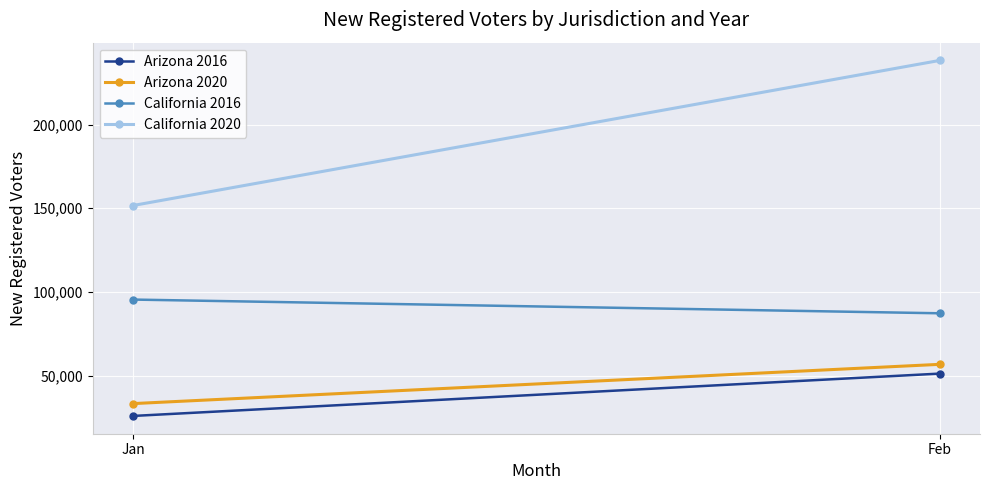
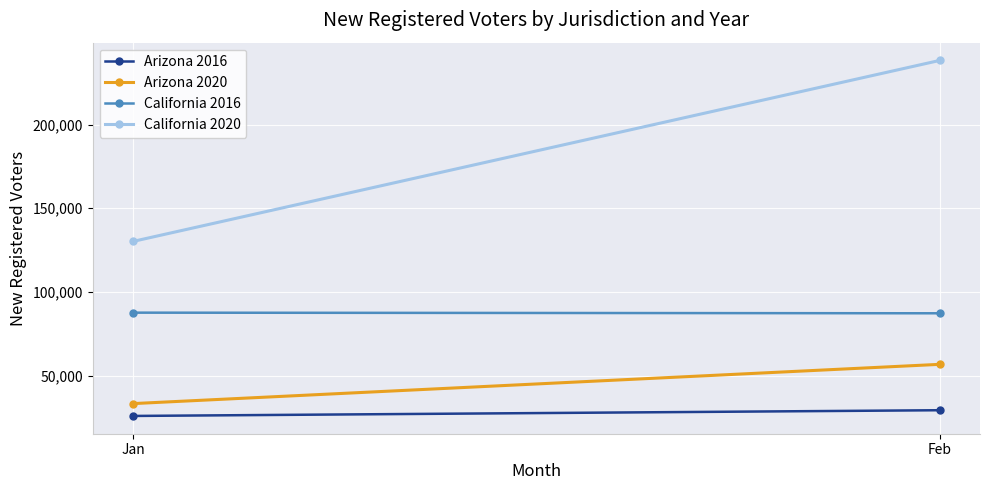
  {
    "Arizona 2016": {
      "Jan": "26,000",
-     "Feb": "51,000"
+     "Feb": "29,000"
    },
    "Arizona 2020": {
      "Jan": "33,000",
      "Feb": "57,000"
    },
    "California 2016": {
-     "Jan": "95,000",
+     "Jan": "88,000",
      "Feb": "87,000"
    },
    "California 2020": {
-     "Jan": "152,000",
+     "Jan": "130,000",
      "Feb": "238,000"
    }
  }
